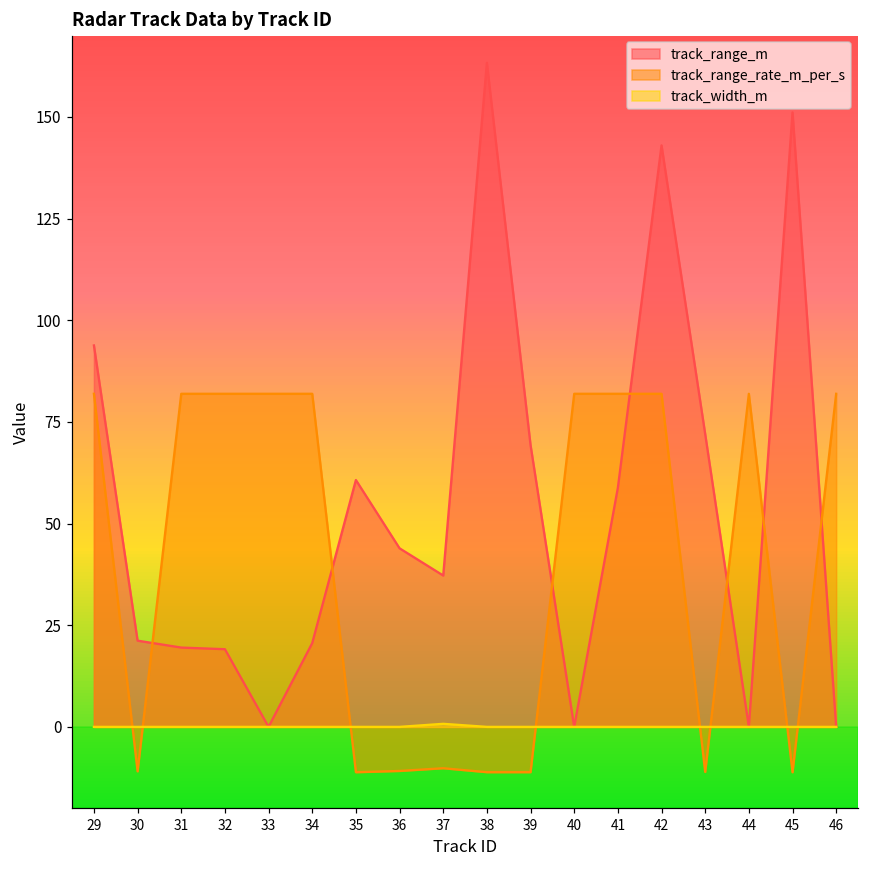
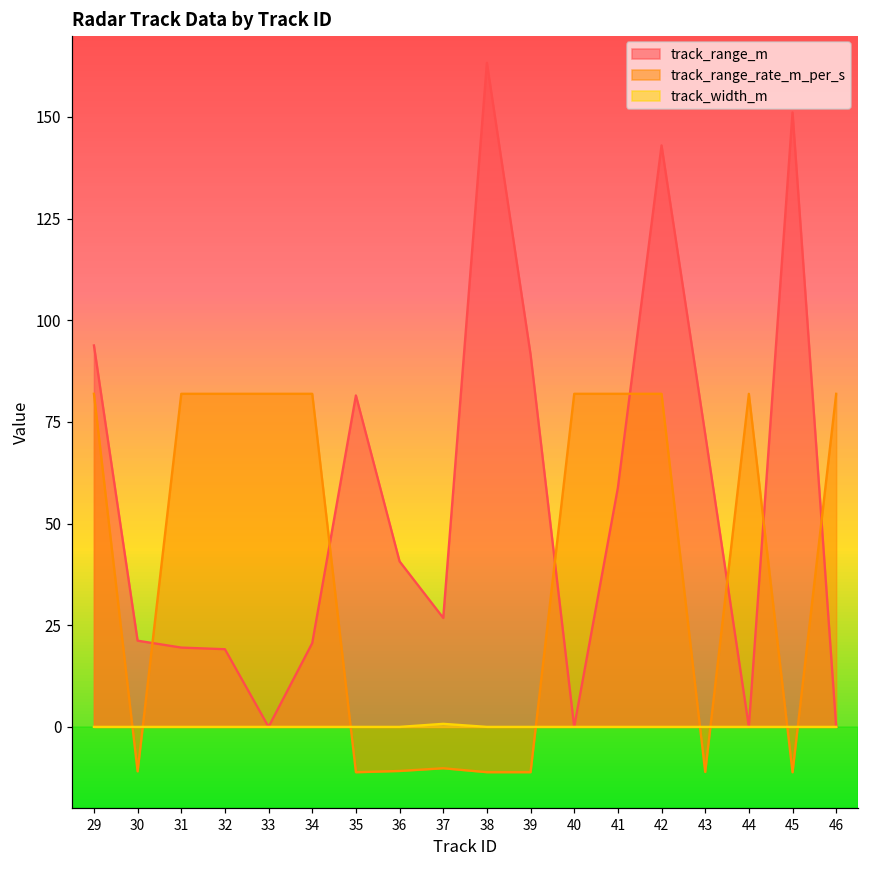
  {
    "track_range_m": {
      "29": 94,
      "30": 21,
      "31": 20,
      "32": 19,
      "34": 21,
-     "35": 61,
-     "36": 44,
-     "37": 37,
+     "35": 82,
+     "36": 41,
+     "37": 27,
      "38": 163,
-     "39": 69,
+     "39": 92,
      "41": 59,
      "42": 143,
      "43": 72,
      "45": 151
    },
    "track_width_m": {
      "29": 0,
      "31": 0,
      "32": 0,
      "34": 0,
      "37": 1,
      "41": 0,
      "42": 0
    }
  }
